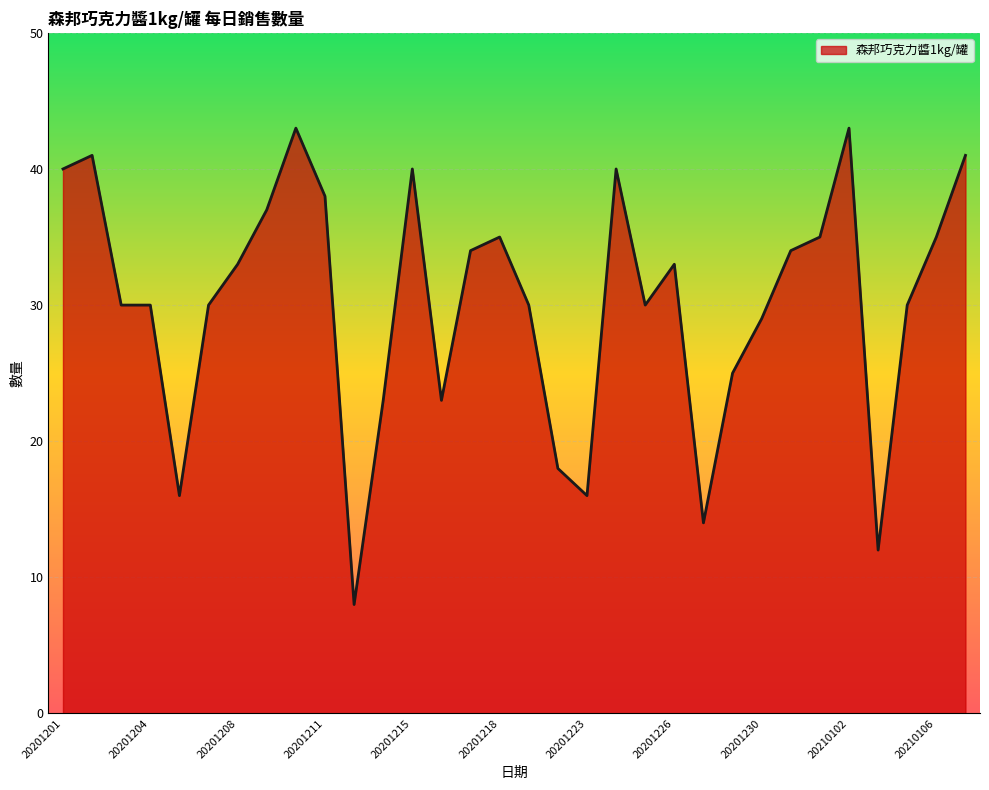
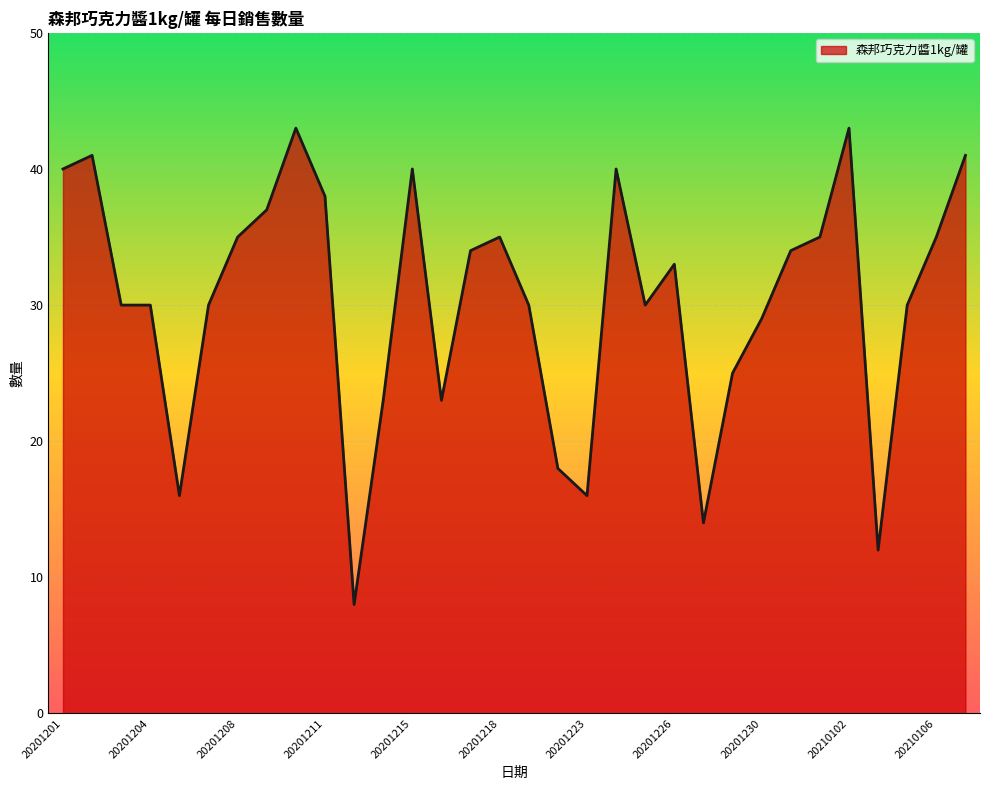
  {
    "20201201": 40,
    "20201204": 30,
-   "20201208": 33,
+   "20201208": 35,
    "20201211": 38,
    "20201215": 40,
    "20201218": 35,
    "20201223": 16,
    "20201226": 33,
    "20201230": 29,
    "20210102": 43,
    "20210106": 35
  }
